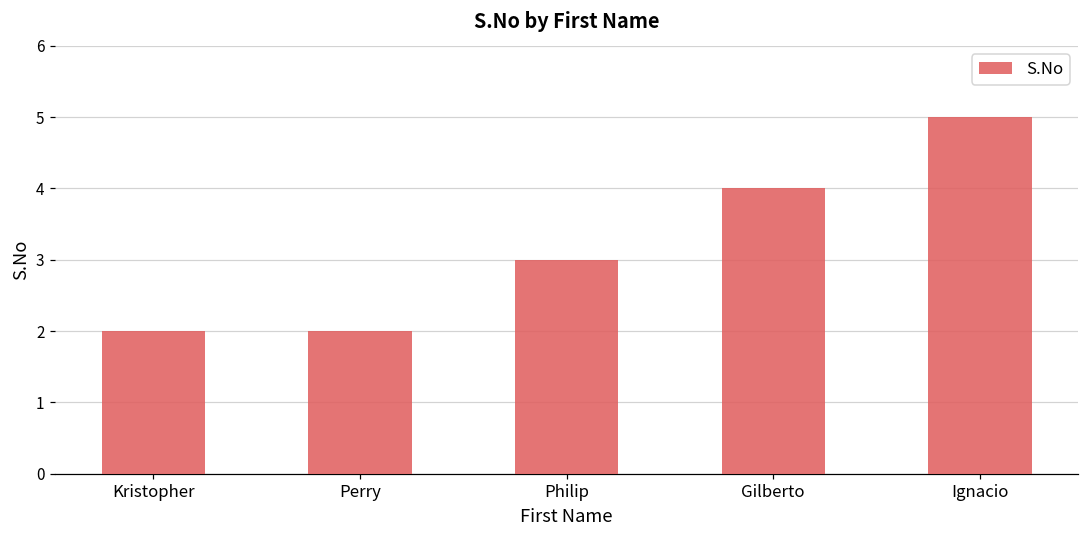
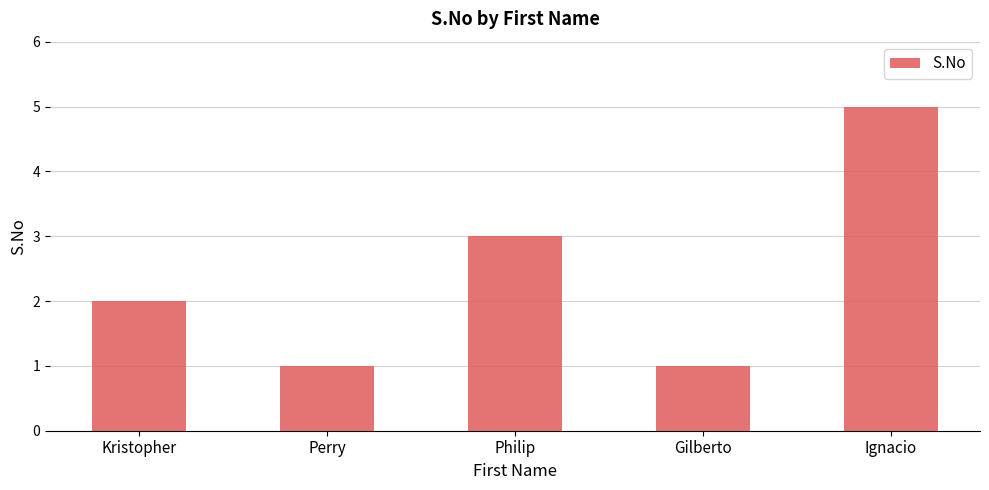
  {
    "Kristopher": 2,
-   "Perry": 2,
+   "Perry": 1,
    "Philip": 3,
-   "Gilberto": 4,
+   "Gilberto": 1,
    "Ignacio": 5
  }
